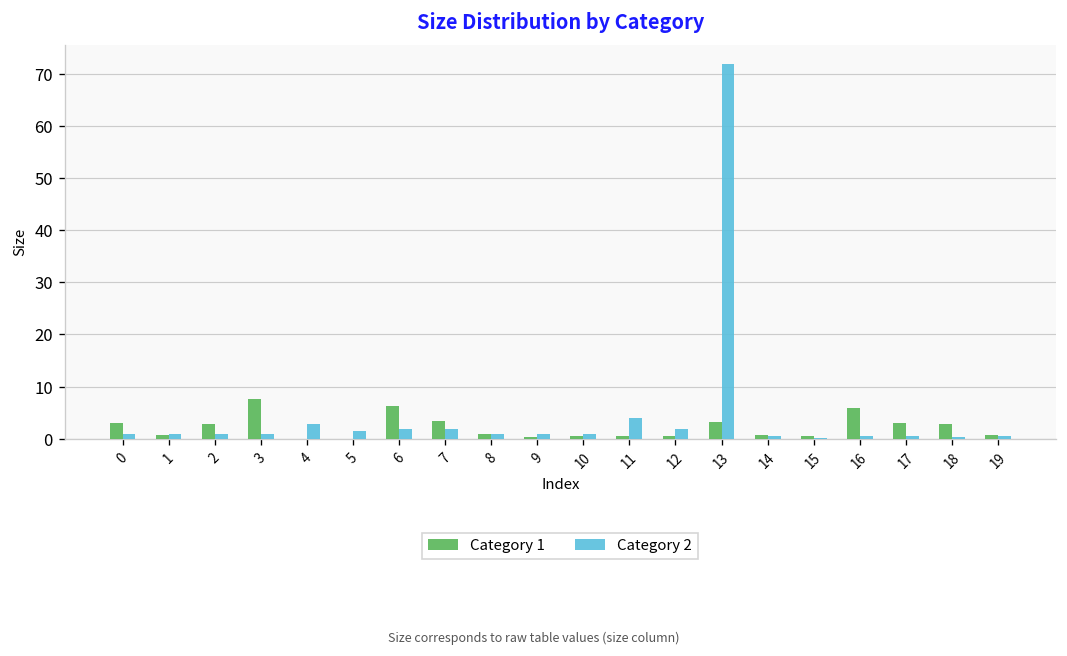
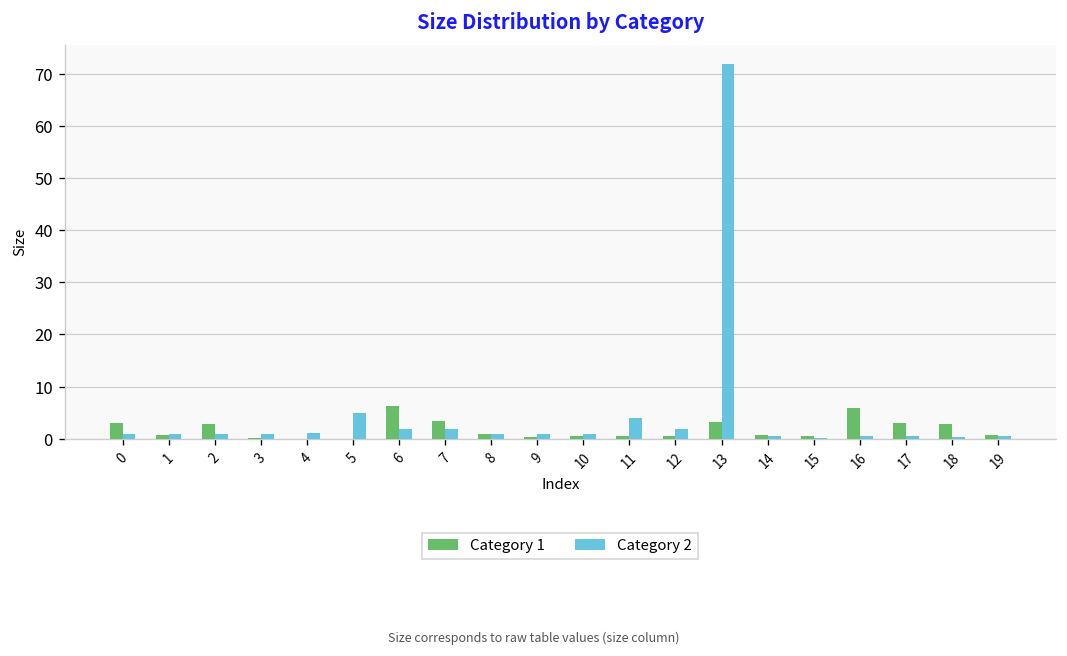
  {
    "Category 1": {
      "0": 3,
      "1": 1,
      "2": 3,
-     "3": 8,
+     "3": 0,
      "6": 6,
      "7": 3,
      "8": 1,
      "10": 1,
      "13": 3,
      "14": 1,
      "16": 6,
      "17": 3,
      "18": 3,
      "19": 1
    },
    "Category 2": {
      "0": 1,
      "1": 1,
      "2": 1,
      "3": 1,
-     "4": 3,
-     "5": 1,
+     "4": 1,
+     "5": 5,
      "6": 2,
      "7": 2,
      "8": 1,
      "9": 1,
      "10": 1,
      "11": 4,
      "12": 2,
      "13": 72
    }
  }
